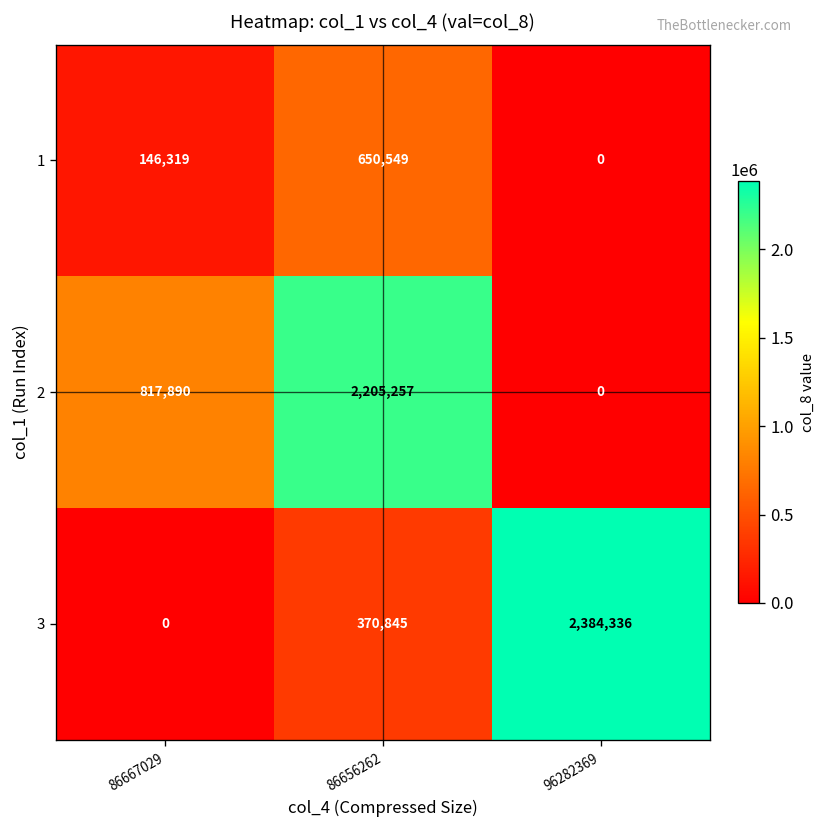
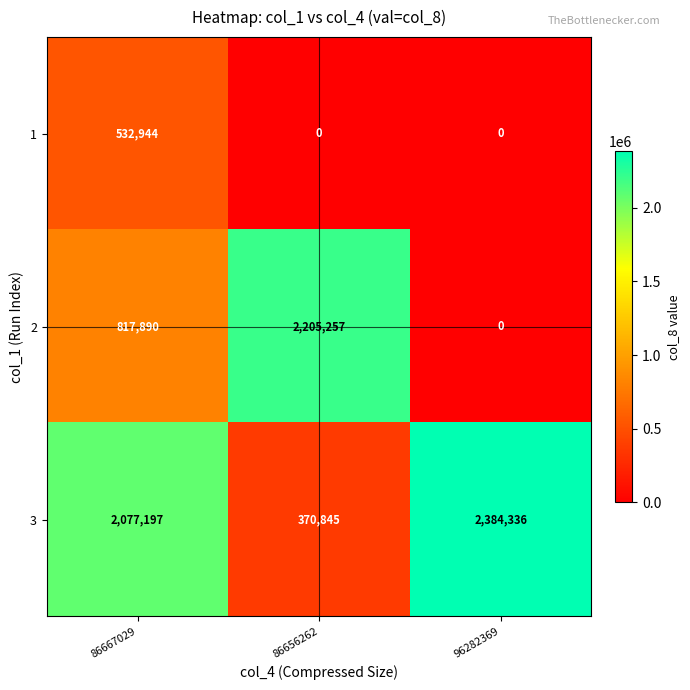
  {
    "1": {
-     "86667029": "146,319",
-     "86656262": "650,549",
+     "86667029": "532,944",
+     "86656262": "0",
      "96282369": "0"
    },
    "2": {
      "86667029": "817,890",
      "86656262": "2,205,257",
      "96282369": "0"
    },
    "3": {
-     "86667029": "0",
+     "86667029": "2,077,197",
      "86656262": "370,845",
      "96282369": "2,384,336"
    }
  }
